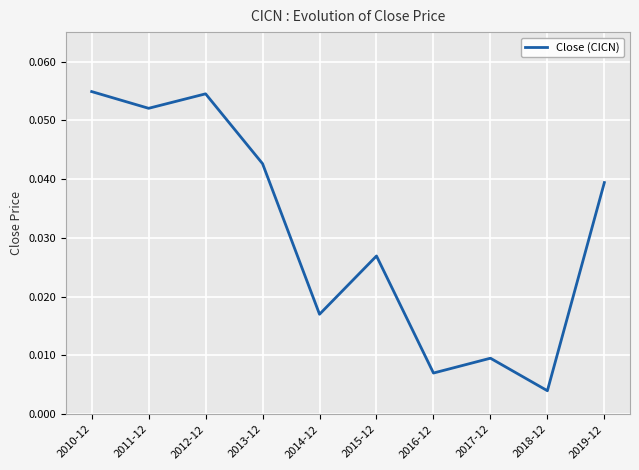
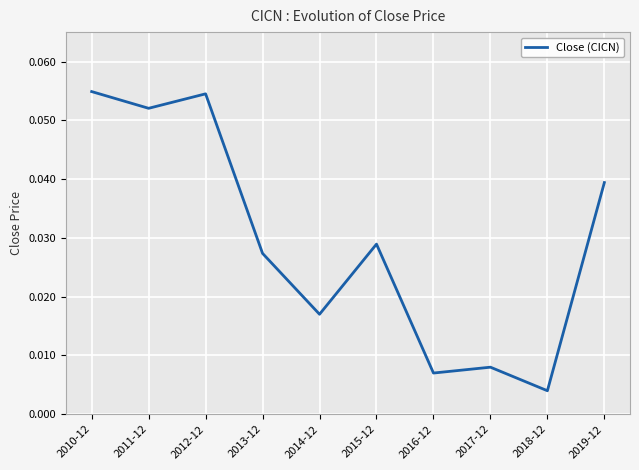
  {
    "2010-12": 0.055,
    "2011-12": 0.052,
    "2012-12": 0.055,
-   "2013-12": 0.043,
+   "2013-12": 0.027,
    "2014-12": 0.017,
-   "2015-12": 0.027,
+   "2015-12": 0.029,
    "2016-12": 0.007,
-   "2017-12": 0.010,
+   "2017-12": 0.008,
    "2018-12": 0.004,
    "2019-12": 0.039
  }
